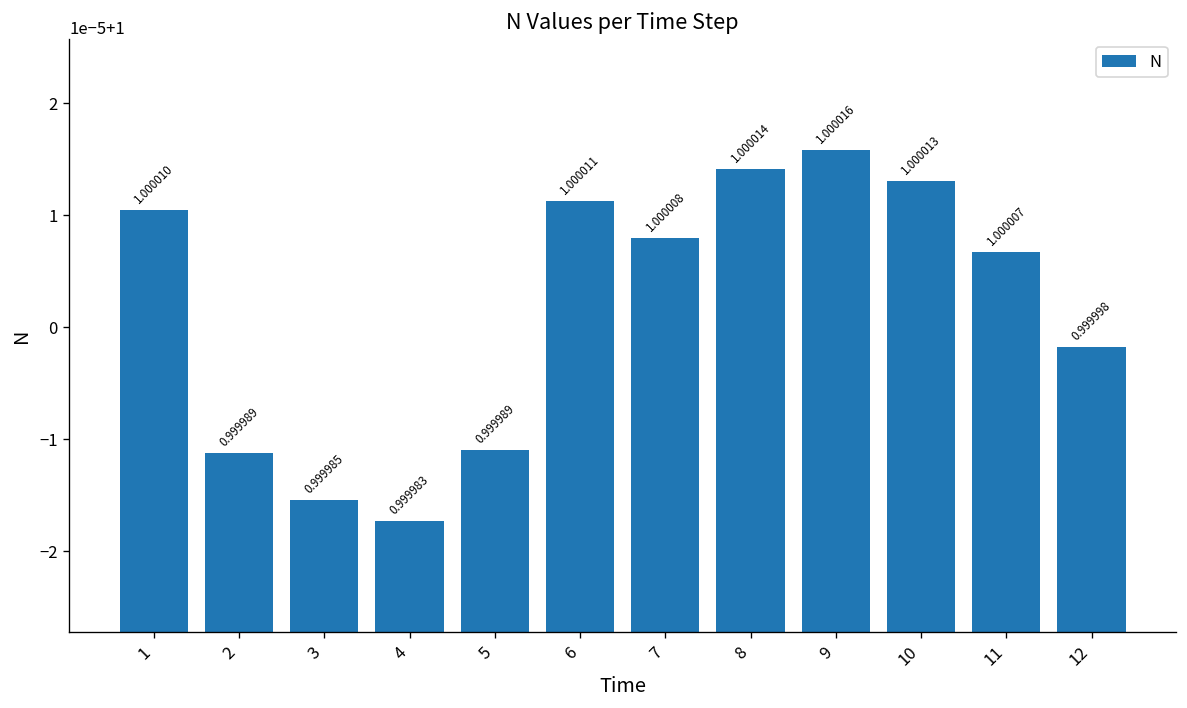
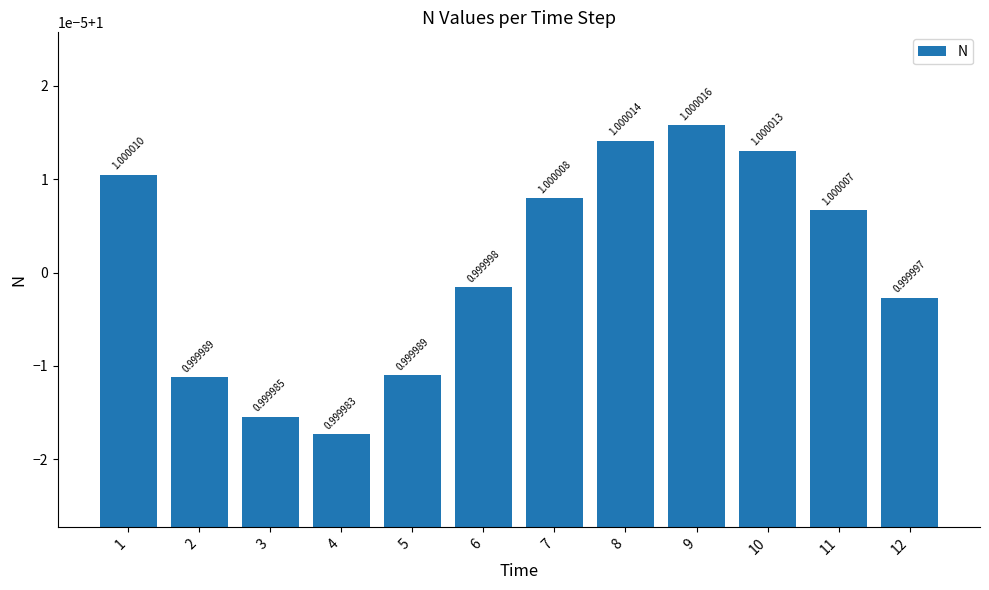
  {
    "1": 1.000010,
    "2": 0.999989,
    "3": 0.999985,
    "4": 0.999983,
    "5": 0.999989,
-   "6": 1.000011,
+   "6": 0.999998,
    "7": 1.000008,
    "8": 1.000014,
    "9": 1.000016,
    "10": 1.000013,
    "11": 1.000007,
-   "12": 0.999998
+   "12": 0.999997
  }
